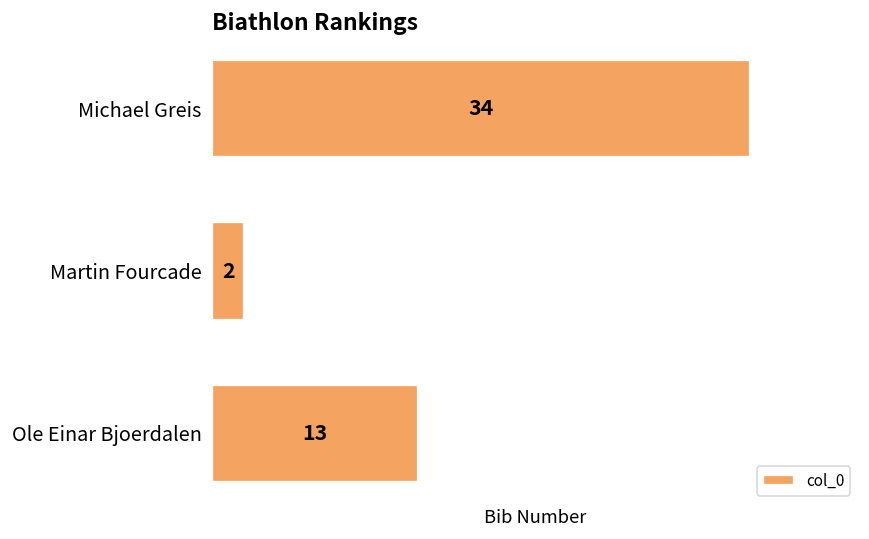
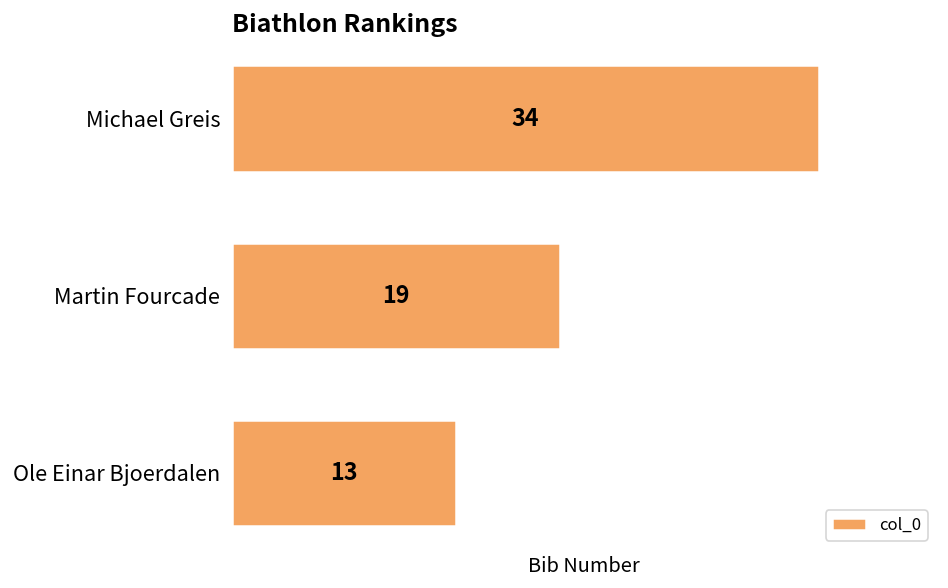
  {
    "Michael Greis": 34,
-   "Martin Fourcade": 2,
+   "Martin Fourcade": 19,
    "Ole Einar Bjoerdalen": 13
  }
